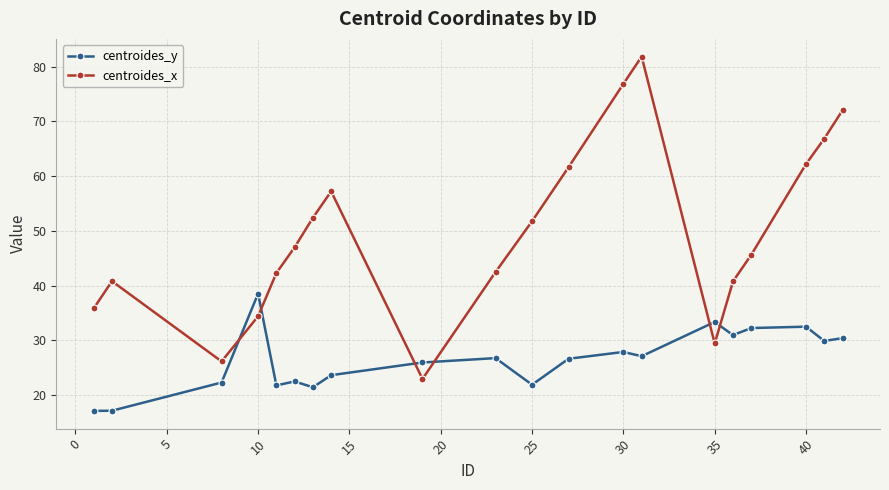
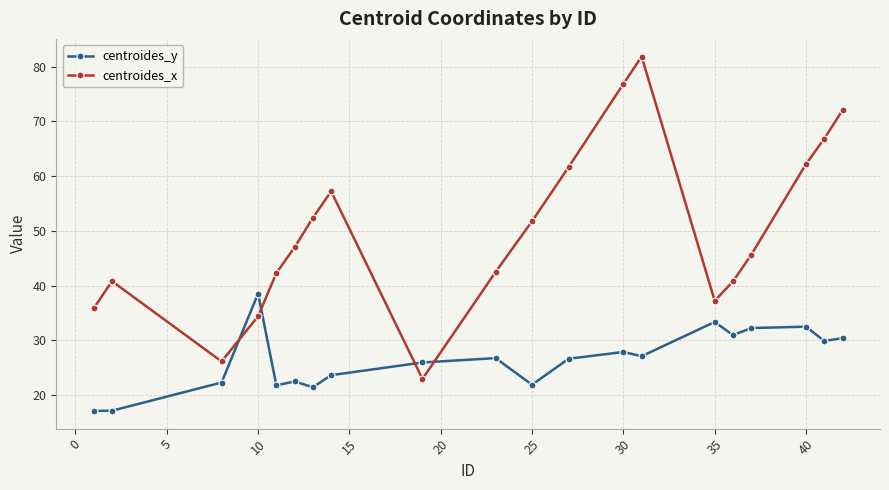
  {
    "centroides_y": {
      "10": 39,
      "25": 22,
      "30": 28,
      "35": 33,
      "40": 33
    },
    "centroides_x": {
      "10": 34,
      "25": 52,
      "30": 77,
-     "35": 29,
+     "35": 37,
      "40": 62
    }
  }
